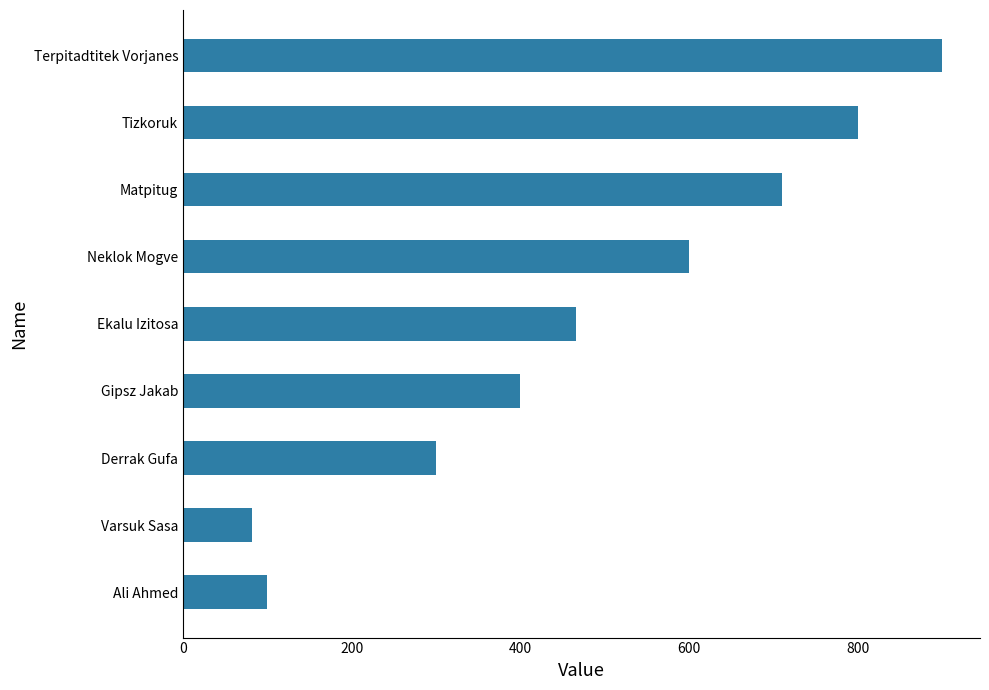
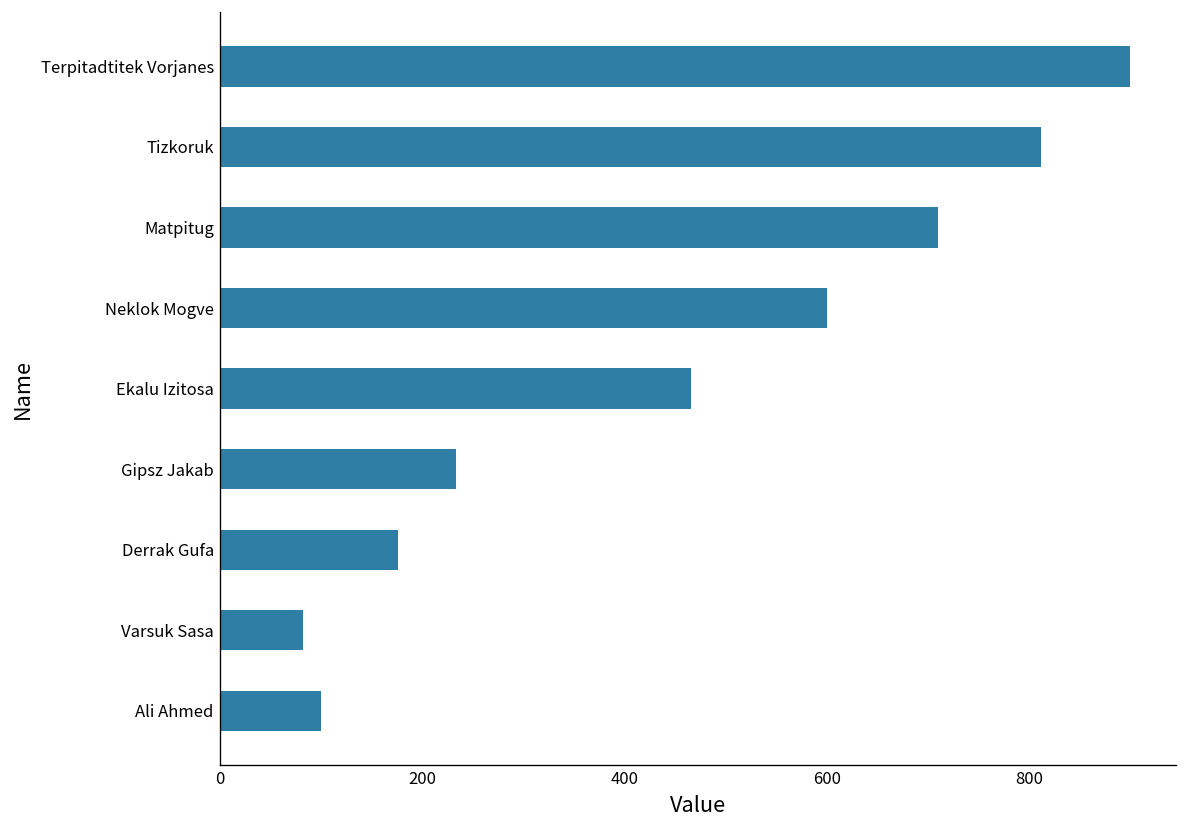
  {
    "Terpitadtitek Vorjanes": 900,
-   "Tizkoruk": 800,
+   "Tizkoruk": 810,
    "Matpitug": 710,
    "Neklok Mogve": 600,
    "Ekalu Izitosa": 470,
-   "Gipsz Jakab": 400,
-   "Derrak Gufa": 300,
+   "Gipsz Jakab": 230,
+   "Derrak Gufa": 180,
    "Varsuk Sasa": 80,
    "Ali Ahmed": 100
  }
